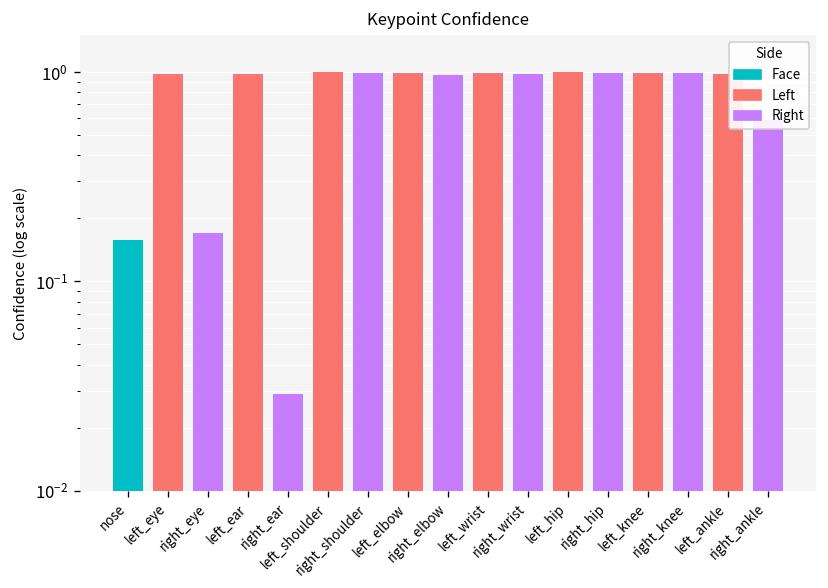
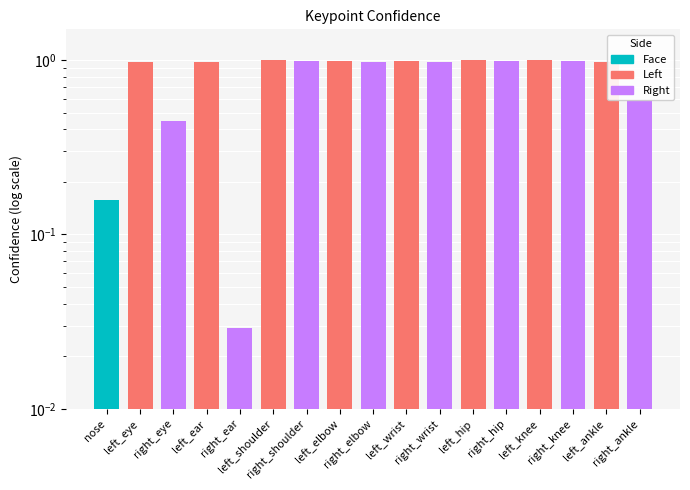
  {
    "nose": 0.16,
    "left_eye": 1.0,
-   "right_eye": 0.17,
+   "right_eye": 0.45,
    "left_ear": 1.0,
    "right_ear": 0.029,
    "left_shoulder": 1.0,
    "right_shoulder": 1.0,
    "left_elbow": 1.0,
    "right_elbow": 1.0,
    "left_wrist": 1.0,
    "right_wrist": 1.0,
    "left_hip": 1.0,
    "right_hip": 1.0,
    "left_knee": 1.0,
    "right_knee": 1.0,
    "left_ankle": 1.0
  }
